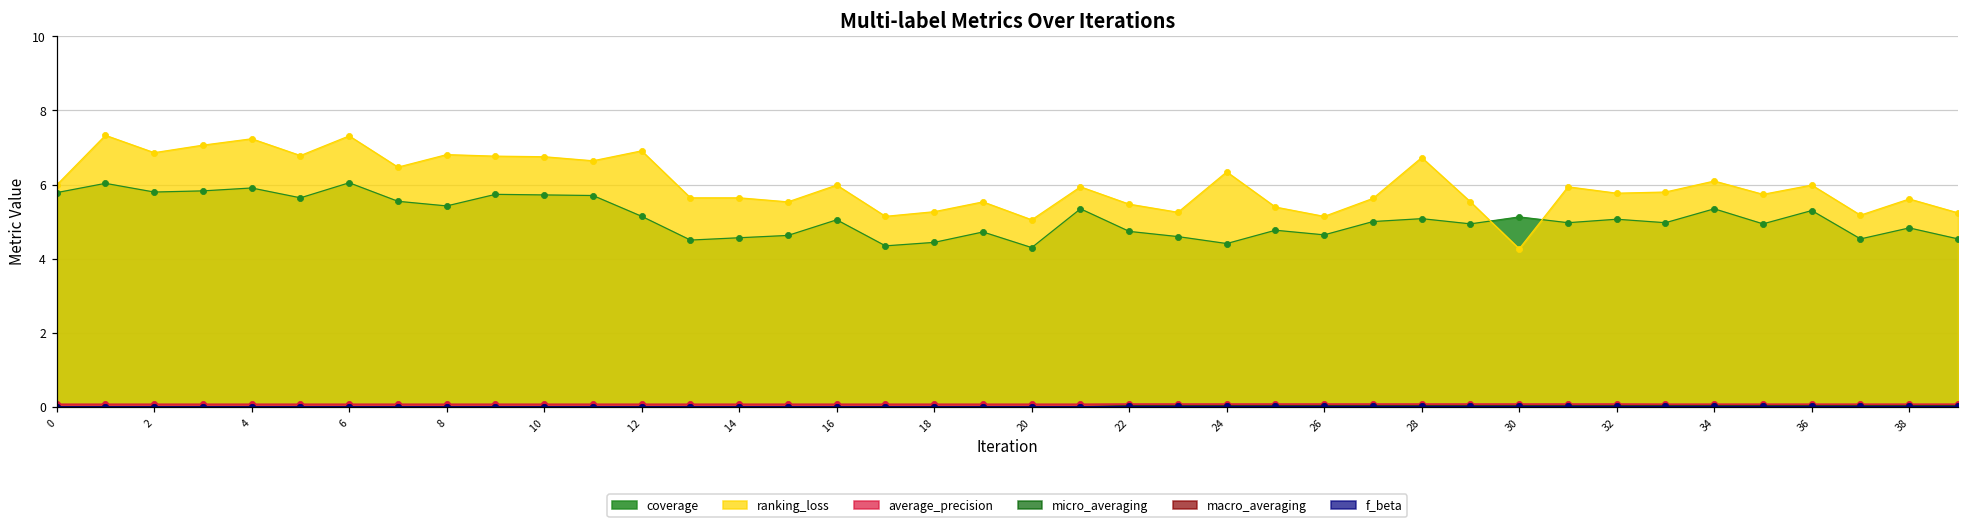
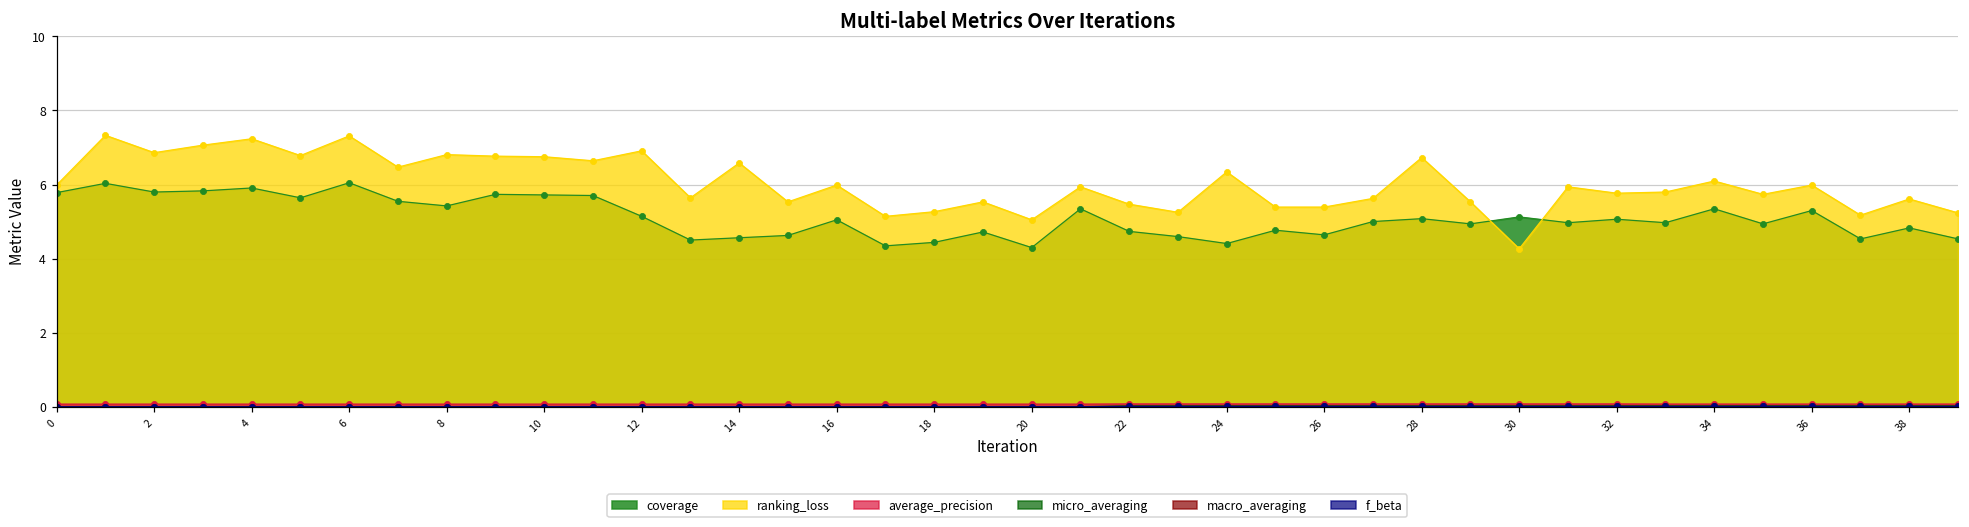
  {
    "ranking_loss": {
      "0": 6.0,
      "2": 6.9,
      "4": 7.2,
      "6": 7.3,
      "8": 6.8,
      "10": 6.8,
      "12": 6.9,
-     "14": 5.6,
+     "14": 6.6,
      "16": 6.0,
      "18": 5.3,
      "20": 5.0,
      "22": 5.5,
      "24": 6.3,
-     "26": 5.1,
+     "26": 5.4,
      "28": 6.7,
      "30": 4.3,
      "32": 5.8,
      "34": 6.1,
      "36": 6.0,
      "38": 5.6
    }
  }
